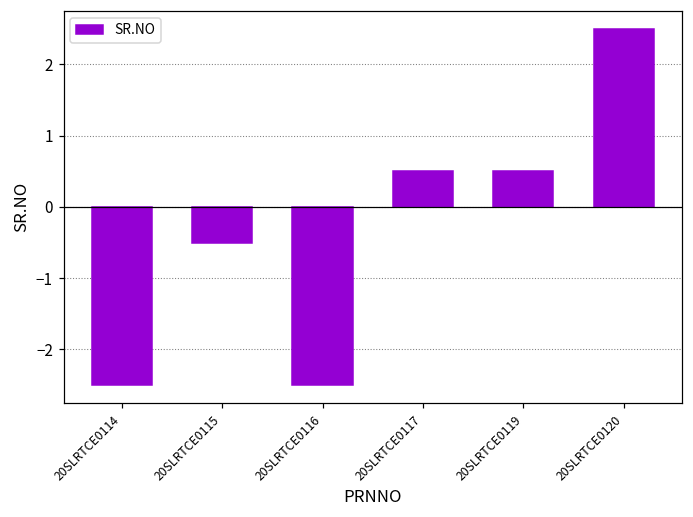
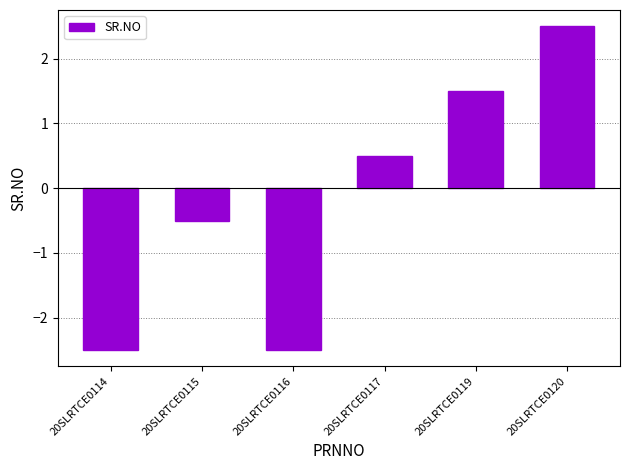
  {
    "20SLRTCE0114": -2.5,
    "20SLRTCE0115": -0.5,
    "20SLRTCE0116": -2.5,
    "20SLRTCE0117": 0.5,
-   "20SLRTCE0119": 0.5,
+   "20SLRTCE0119": 1.5,
    "20SLRTCE0120": 2.5
  }
